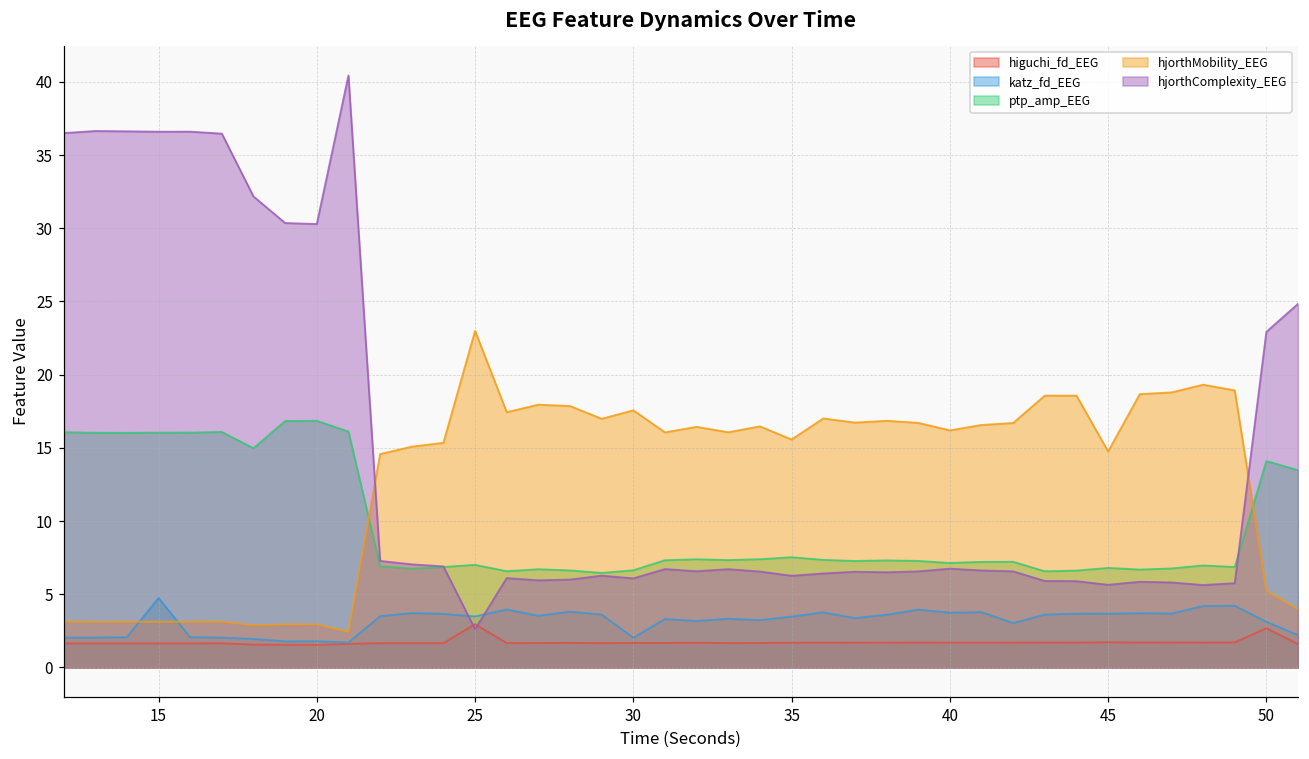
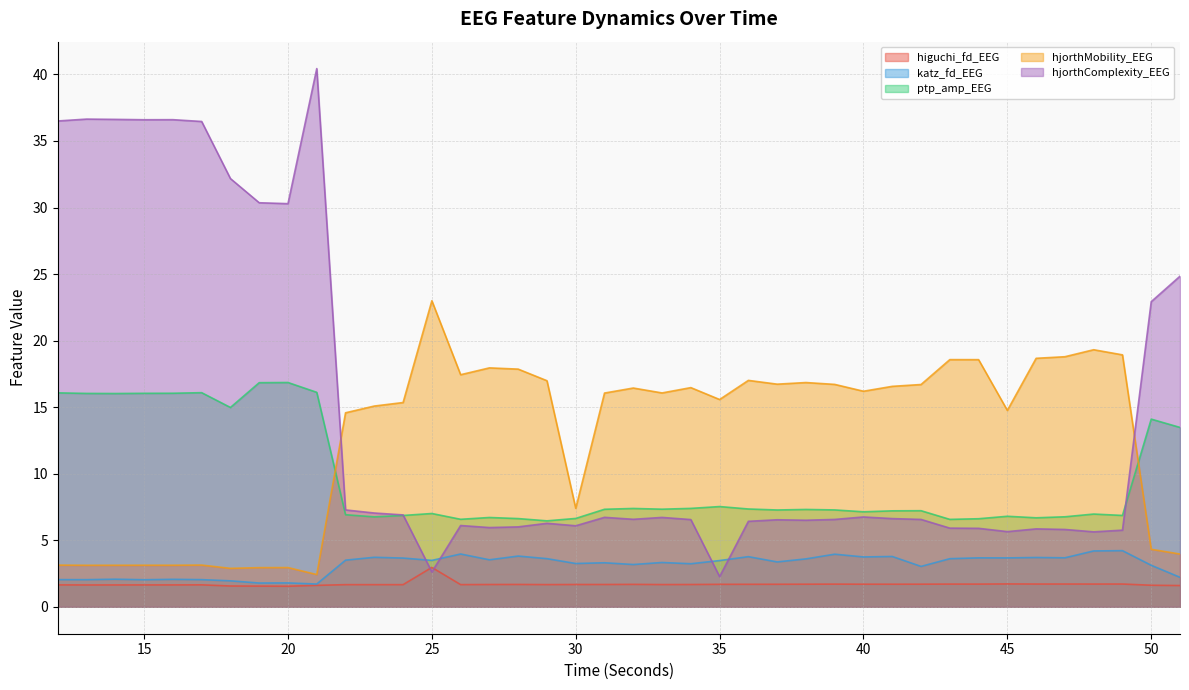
  {
    "higuchi_fd_EEG": {
      "15": 1.6,
      "20": 1.5,
      "25": 3.0,
      "30": 1.7,
      "35": 1.7,
      "40": 1.7,
      "45": 1.7,
-     "50": 2.7
+     "50": 1.6
    },
    "katz_fd_EEG": {
-     "15": 4.7,
+     "15": 2.0,
      "20": 1.8,
      "25": 3.5,
-     "30": 2.0,
+     "30": 3.3,
      "35": 3.5,
      "40": 3.7,
      "45": 3.7,
      "50": 3.1
    },
    "ptp_amp_EEG": {
      "15": 16.0,
      "20": 16.9,
      "25": 7.0,
      "30": 6.6,
      "35": 7.5,
      "40": 7.1,
      "45": 6.8,
      "50": 14.1
    },
    "hjorthMobility_EEG": {
      "15": 3.1,
      "20": 2.9,
      "25": 23.0,
-     "30": 17.6,
+     "30": 7.4,
      "35": 15.6,
      "40": 16.2,
      "45": 14.8,
-     "50": 5.3
+     "50": 4.3
    },
    "hjorthComplexity_EEG": {
      "15": 36.6,
      "20": 30.3,
      "25": 2.6,
      "30": 6.1,
-     "35": 6.3,
+     "35": 2.3,
      "40": 6.8,
      "45": 5.6,
      "50": 22.9
    }
  }
